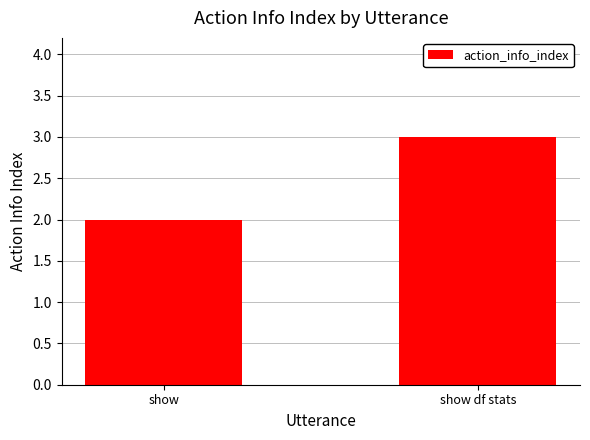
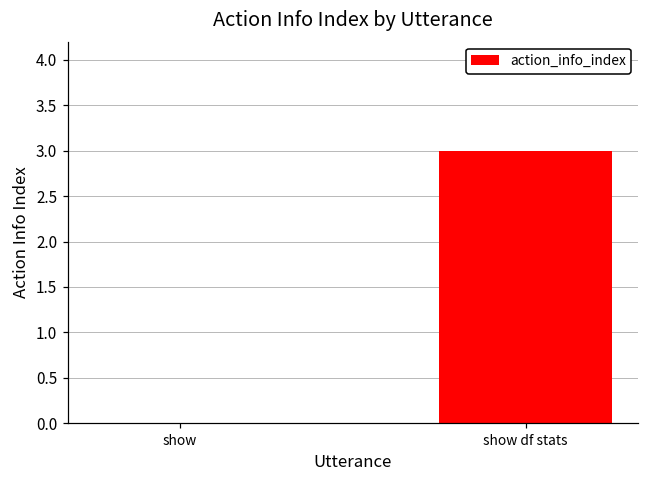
  {
-   "show": 2,
+   "show": 0,
    "show df stats": 3
  }
